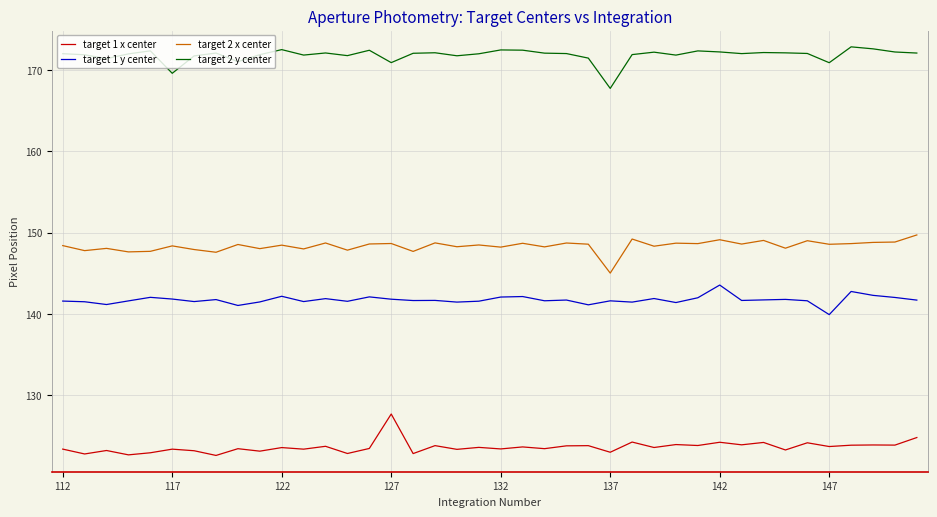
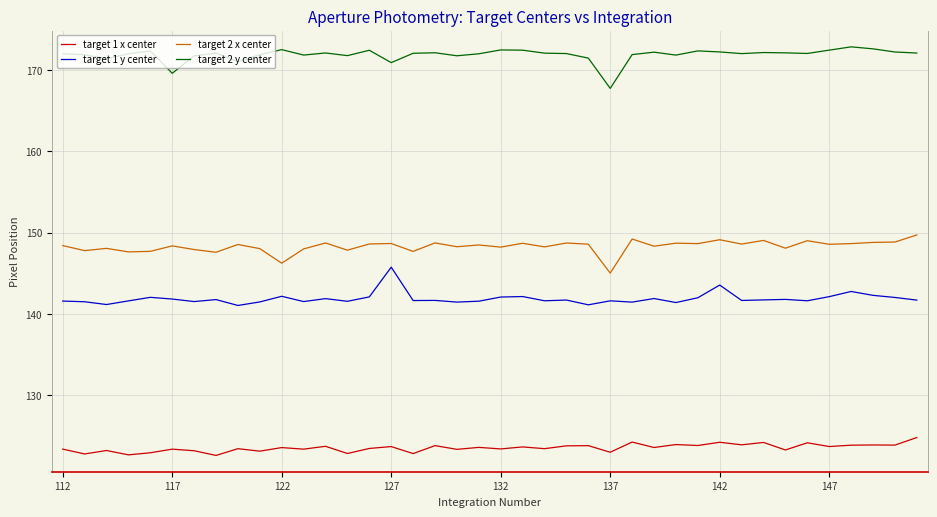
  {
    "target 1 x center": {
      "112": 123,
      "117": 123,
      "122": 124,
-     "127": 128,
+     "127": 124,
      "132": 123,
      "137": 123,
      "142": 124,
      "147": 124
    },
    "target 1 y center": {
      "112": 142,
      "117": 142,
      "122": 142,
-     "127": 142,
+     "127": 146,
      "132": 142,
      "137": 142,
      "142": 144,
-     "147": 140
+     "147": 142
    },
    "target 2 x center": {
      "112": 148,
      "117": 148,
-     "122": 148,
+     "122": 146,
      "127": 149,
      "132": 148,
      "137": 145,
      "142": 149,
      "147": 149
    },
    "target 2 y center": {
      "117": 170,
      "122": 172,
      "127": 171,
      "132": 172,
      "137": 168,
      "142": 172,
-     "147": 171
+     "147": 172
    }
  }
